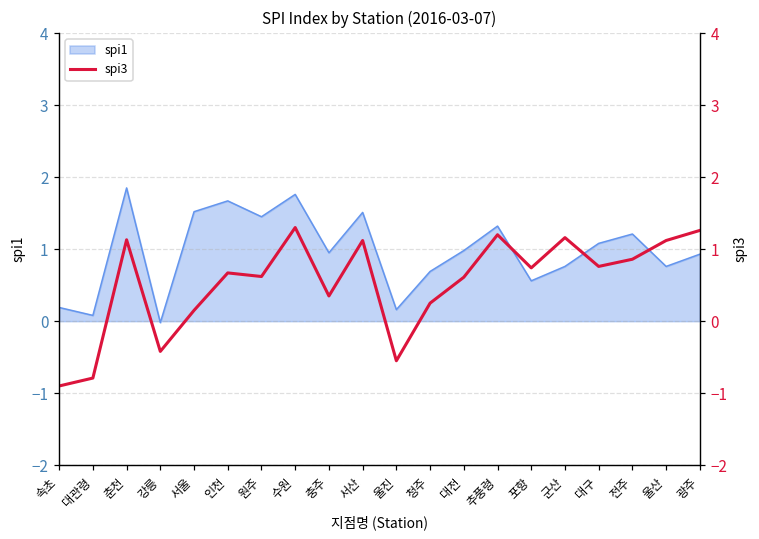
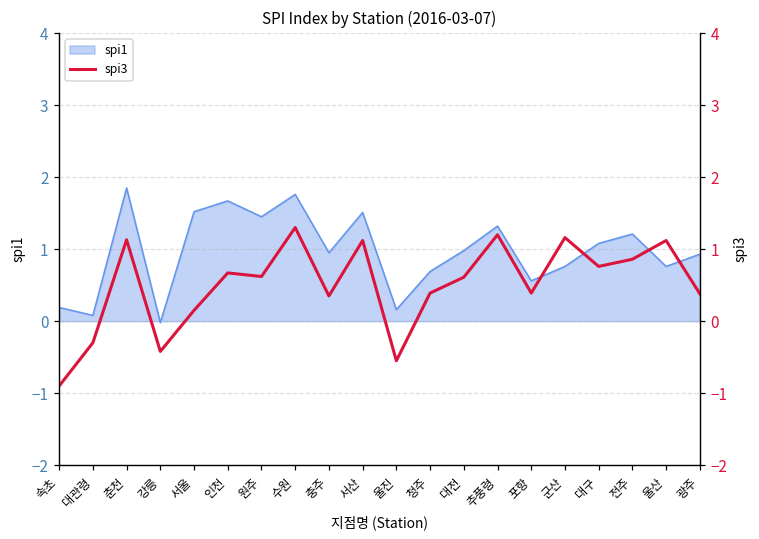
  {
    "spi3": {
      "속초": -0.9,
-     "대관령": -0.8,
+     "대관령": -0.3,
      "춘천": 1.1,
      "강릉": -0.4,
      "서울": 0.2,
      "인천": 0.7,
      "원주": 0.6,
      "수원": 1.3,
      "충주": 0.4,
      "서산": 1.1,
      "울진": -0.6,
-     "청주": 0.3,
+     "청주": 0.4,
      "대전": 0.6,
      "추풍령": 1.2,
-     "포항": 0.7,
+     "포항": 0.4,
      "군산": 1.2,
      "대구": 0.8,
      "전주": 0.9,
      "울산": 1.1,
-     "광주": 1.3
+     "광주": 0.4
    }
  }
